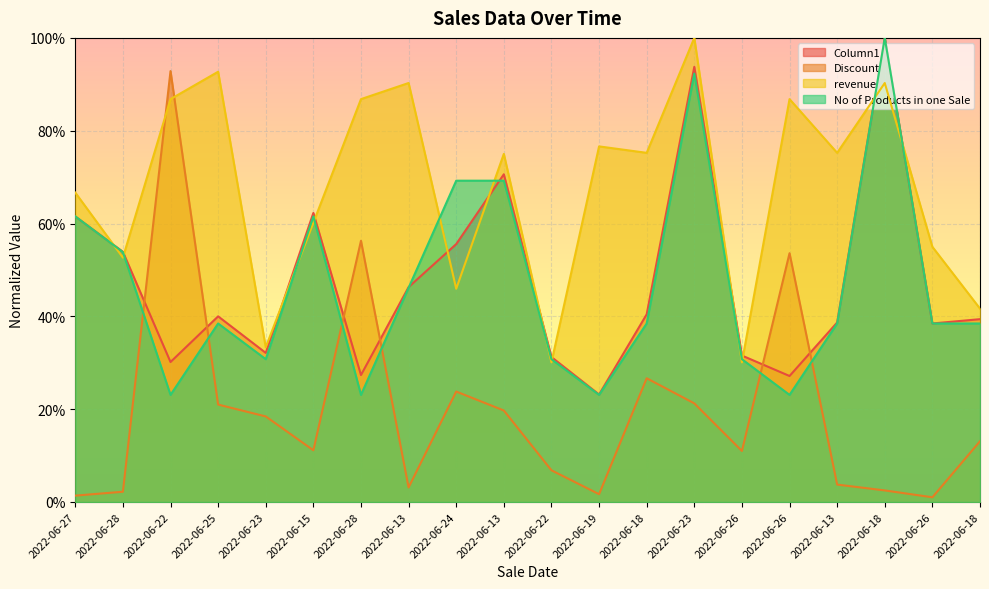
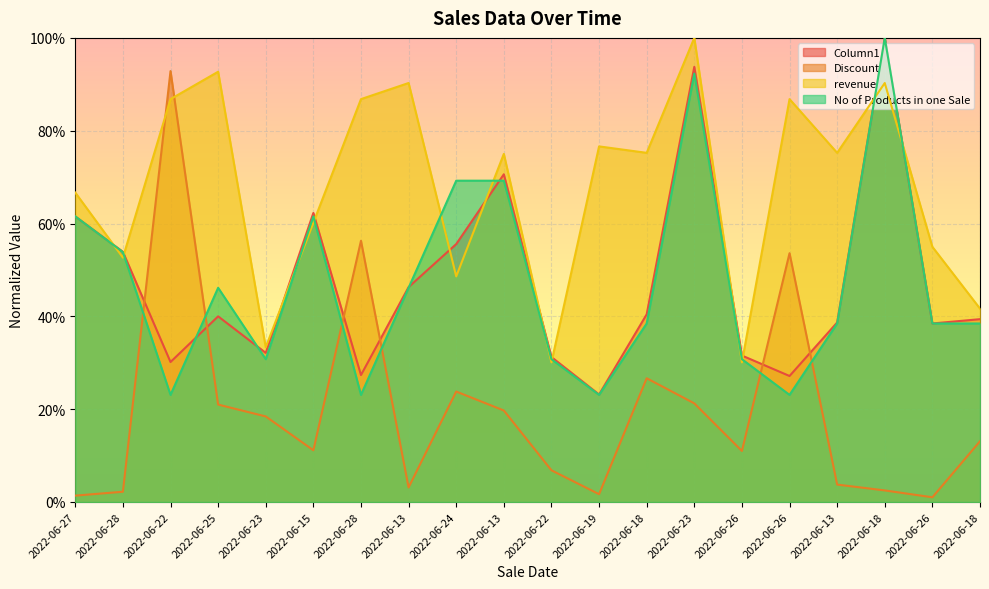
  {
    "revenue": {
      "2022-06-27": "67%",
      "2022-06-25": "93%",
      "2022-06-15": "60%",
-     "2022-06-24": "46%",
+     "2022-06-24": "49%",
      "2022-06-19": "77%"
    },
    "No of Products in one Sale": {
-     "2022-06-25": "38%",
+     "2022-06-25": "46%",
      "2022-06-15": "62%",
      "2022-06-24": "69%"
    }
  }
